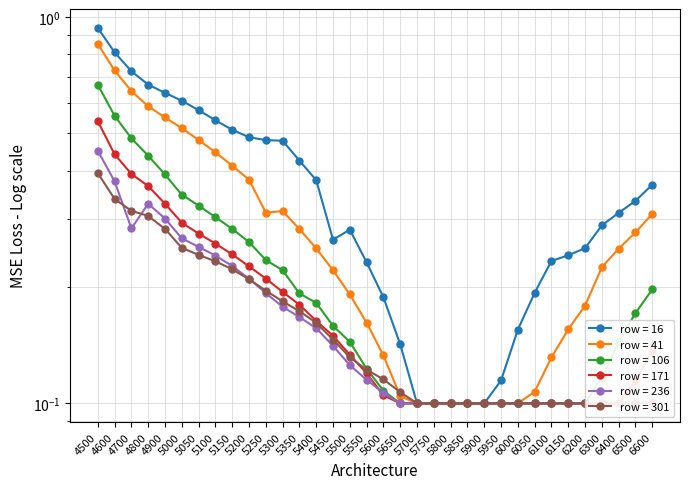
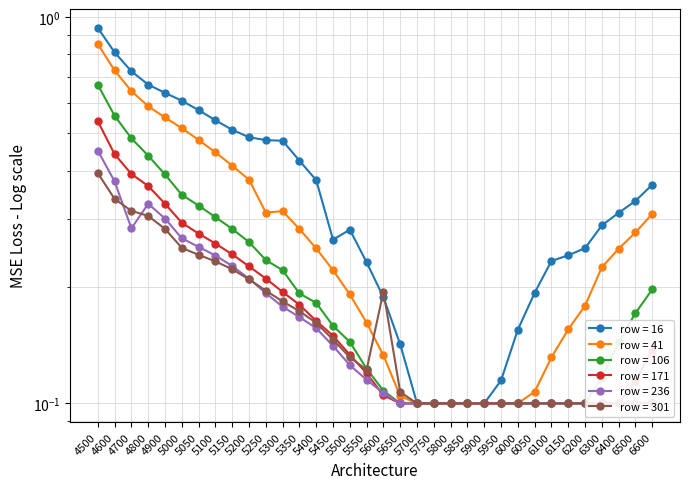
  {
    "row = 16": {
      "4500": 0.94,
      "4600": 0.81,
      "4700": 0.72,
      "4800": 0.67,
      "4900": 0.64,
      "5000": 0.61,
      "5050": 0.57,
      "5100": 0.54,
      "5150": 0.51,
      "5200": 0.49,
      "5250": 0.48,
      "5300": 0.48,
      "5350": 0.42,
      "5400": 0.38,
      "5450": 0.27,
      "5500": 0.28,
      "5550": 0.23,
      "5600": 0.19,
      "5650": 0.142,
      "5950": 0.115,
      "6000": 0.155,
      "6050": 0.19,
      "6100": 0.23,
      "6150": 0.24,
      "6200": 0.25,
      "6300": 0.29,
      "6400": 0.31,
      "6500": 0.33,
      "6600": 0.37
    },
    "row = 41": {
      "4500": 0.85,
      "4600": 0.73,
      "4700": 0.64,
      "4800": 0.59,
      "4900": 0.55,
      "5000": 0.52,
      "5050": 0.48,
      "5100": 0.45,
      "5150": 0.41,
      "5200": 0.38,
      "5250": 0.31,
      "5300": 0.31,
      "5350": 0.28,
      "5400": 0.25,
      "5450": 0.22,
      "5500": 0.19,
      "5550": 0.162,
      "5600": 0.133,
      "5650": 0.104,
      "6050": 0.107,
      "6100": 0.132,
      "6150": 0.155,
      "6200": 0.18,
      "6300": 0.23,
      "6400": 0.25,
      "6500": 0.28,
      "6600": 0.31
    },
    "row = 106": {
      "4500": 0.67,
      "4600": 0.56,
      "4700": 0.49,
      "4800": 0.44,
      "4900": 0.39,
      "5000": 0.35,
      "5050": 0.33,
      "5100": 0.30,
      "5150": 0.28,
      "5200": 0.26,
      "5250": 0.23,
      "5300": 0.22,
      "5350": 0.19,
      "5400": 0.18,
      "5450": 0.159,
      "5500": 0.144,
      "6500": 0.17,
      "6600": 0.20
    },
    "row = 171": {
      "4500": 0.54,
      "4600": 0.44,
      "4700": 0.39,
      "4800": 0.37,
      "4900": 0.33,
      "5000": 0.29,
      "5050": 0.28,
      "5100": 0.26,
      "5150": 0.24,
      "5200": 0.23,
      "5250": 0.21,
      "5300": 0.19,
      "5350": 0.18,
      "5450": 0.150,
      "5500": 0.134,
      "5550": 0.120
    },
    "row = 236": {
      "4500": 0.45,
      "4600": 0.38,
      "4700": 0.28,
      "4800": 0.33,
      "4900": 0.30,
      "5000": 0.27,
      "5050": 0.25,
      "5100": 0.24,
      "5150": 0.23,
      "5300": 0.18,
      "5350": 0.167,
      "5400": 0.156,
      "5450": 0.141,
      "5500": 0.126,
      "5550": 0.115
    },
    "row = 301": {
      "4500": 0.39,
      "4600": 0.34,
      "4700": 0.32,
      "4800": 0.31,
      "4900": 0.28,
      "5000": 0.25,
      "5050": 0.24,
      "5100": 0.23,
      "5150": 0.22,
      "5300": 0.18,
      "5350": 0.17,
      "5450": 0.146,
      "5500": 0.132,
-     "5600": 0.115,
+     "5600": 0.19,
      "5650": 0.107
    }
  }
